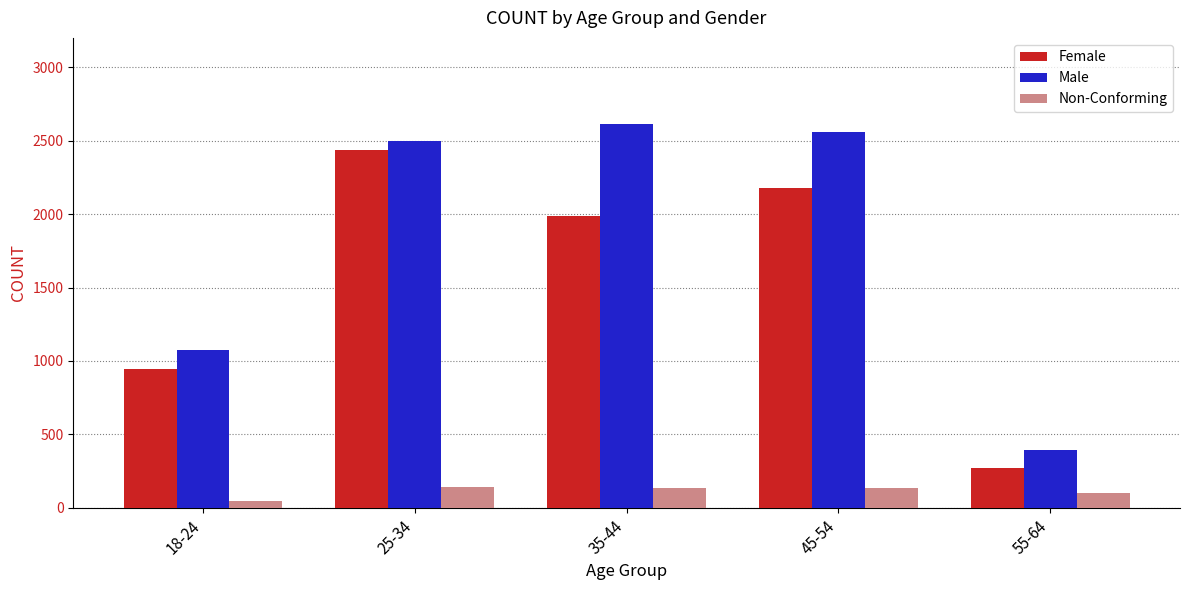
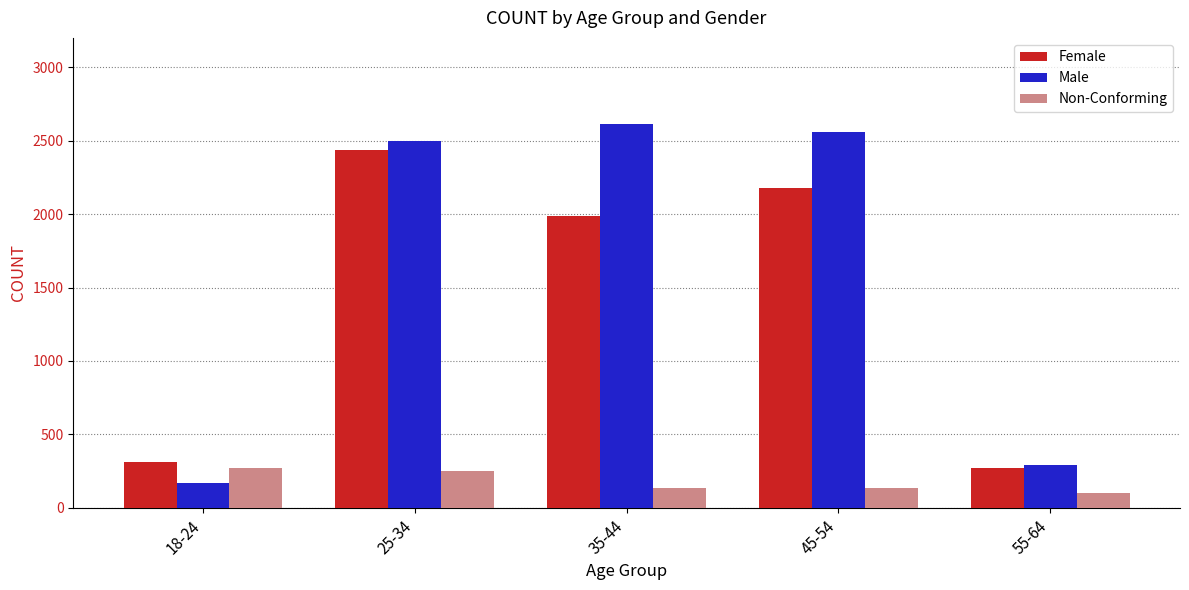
  {
    "Female": {
-     "18-24": 940,
+     "18-24": 310,
      "25-34": 2430,
      "35-44": 1990,
      "45-54": 2180,
      "55-64": 270
    },
    "Male": {
-     "18-24": 1070,
+     "18-24": 170,
      "25-34": 2500,
      "35-44": 2610,
      "45-54": 2560,
-     "55-64": 390
+     "55-64": 290
    },
    "Non-Conforming": {
-     "18-24": 50,
-     "25-34": 140,
+     "18-24": 270,
+     "25-34": 250,
      "35-44": 140,
      "45-54": 140,
      "55-64": 100
    }
  }
